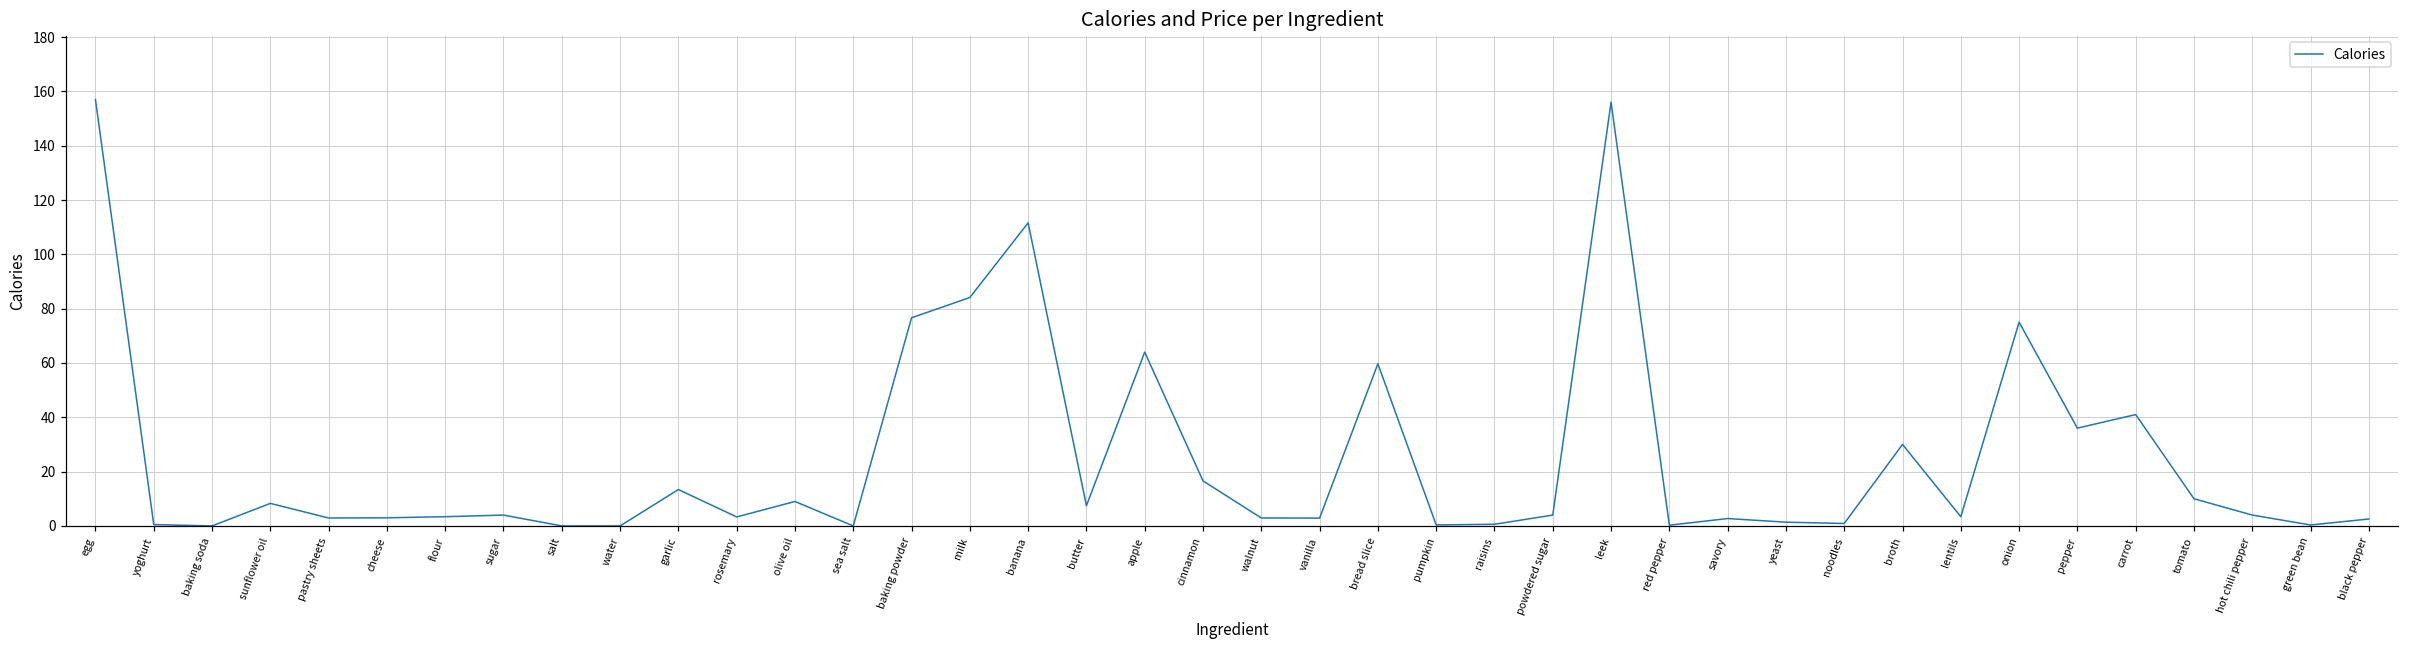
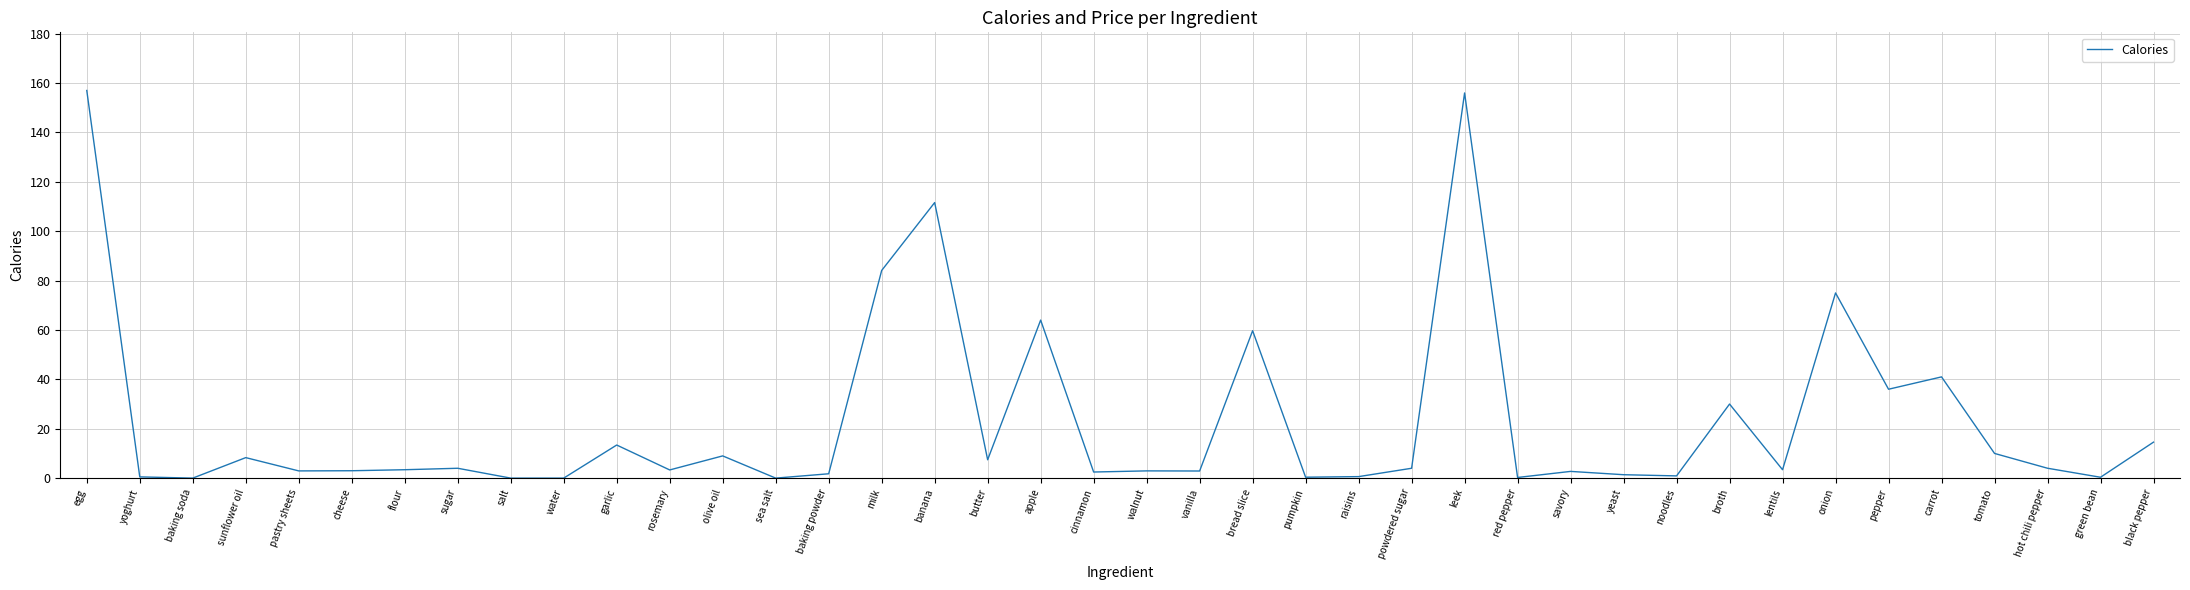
  {
    "egg": 157,
    "yoghurt": 1,
    "baking soda": 0,
    "sunflower oil": 8,
    "pastry sheets": 3,
    "cheese": 3,
    "flour": 3,
    "sugar": 4,
    "salt": 0,
    "water": 0,
    "garlic": 13,
    "rosemary": 3,
    "olive oil": 9,
    "sea salt": 0,
-   "baking powder": 77,
+   "baking powder": 2,
    "milk": 84,
    "banana": 112,
    "butter": 7,
    "apple": 64,
-   "cinnamon": 17,
+   "cinnamon": 2,
    "walnut": 3,
    "vanilla": 3,
    "bread slice": 60,
    "pumpkin": 0,
    "raisins": 1,
    "powdered sugar": 4,
    "leek": 156,
    "red pepper": 0,
    "savory": 3,
    "yeast": 1,
    "noodles": 1,
    "broth": 30,
    "lentils": 3,
    "onion": 75,
    "pepper": 36,
    "carrot": 41,
    "tomato": 10,
    "hot chili pepper": 4,
    "green bean": 0,
-   "black pepper": 3
+   "black pepper": 15
  }
